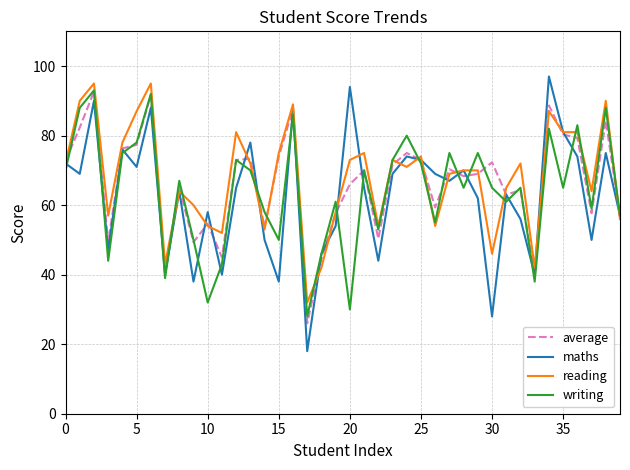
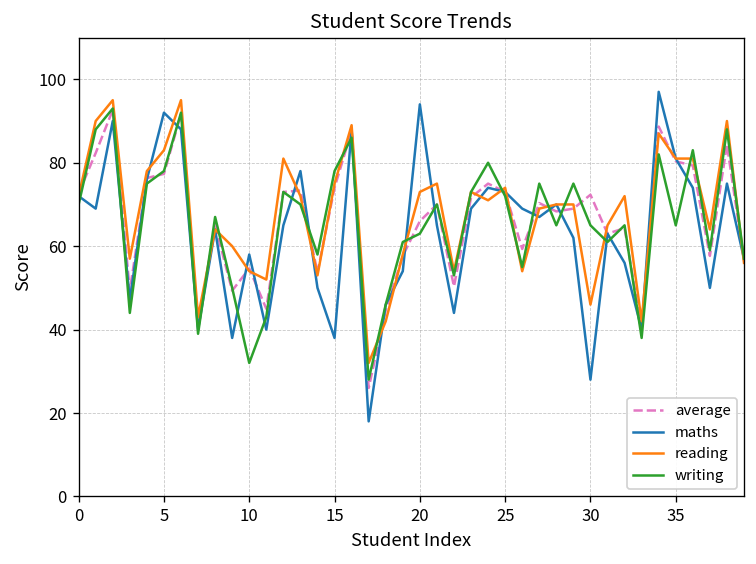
  {
    "average": {
      "15": 74,
      "20": 66,
      "30": 72
    },
    "maths": {
-     "5": 71,
+     "5": 92,
      "10": 58,
      "15": 38,
      "20": 94,
      "30": 28
    },
    "reading": {
-     "5": 87,
+     "5": 83,
      "15": 75,
      "20": 73,
      "25": 74,
      "30": 46
    },
    "writing": {
      "0": 70,
      "10": 32,
-     "15": 50,
-     "20": 30,
+     "15": 78,
+     "20": 63,
      "25": 72,
      "30": 65,
      "35": 65
    }
  }
